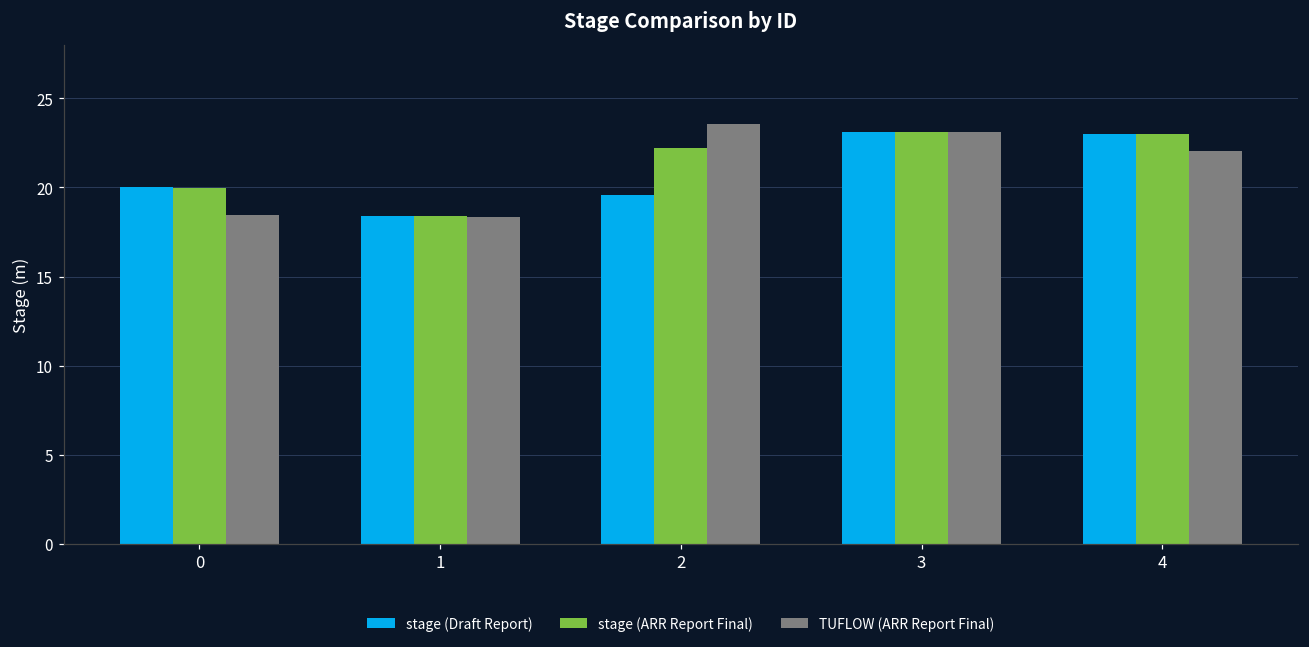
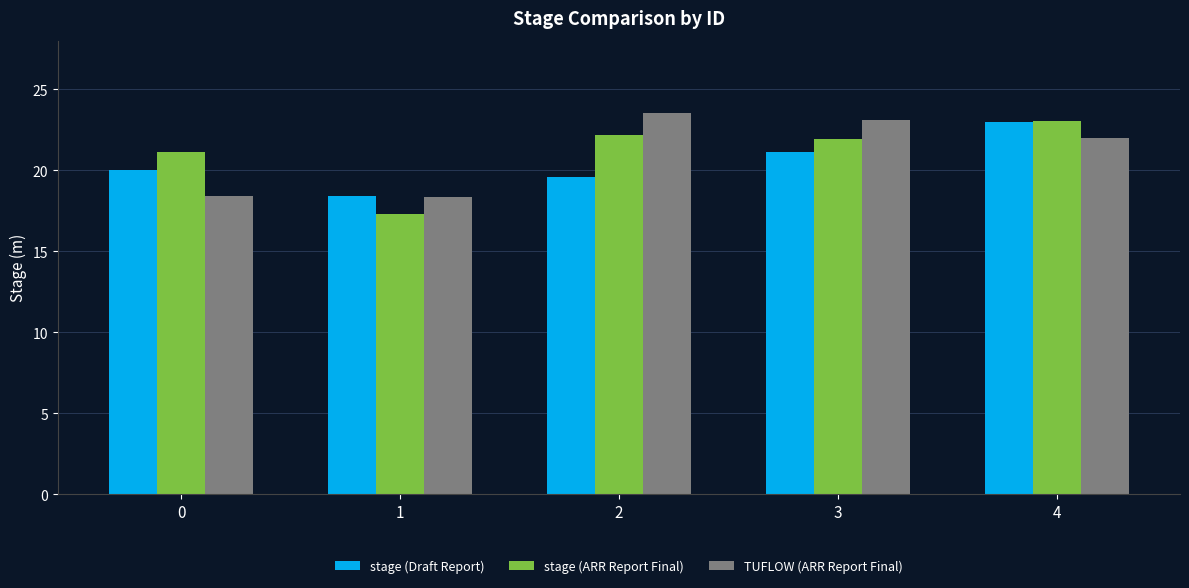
  {
    "stage (Draft Report)": {
      "0": 20.0,
      "1": 18.4,
      "2": 19.6,
-     "3": 23.1,
+     "3": 21.1,
      "4": 23.0
    },
    "stage (ARR Report Final)": {
-     "0": 20.0,
-     "1": 18.4,
+     "0": 21.1,
+     "1": 17.3,
      "2": 22.2,
-     "3": 23.1,
+     "3": 21.9,
      "4": 23.0
    },
    "TUFLOW (ARR Report Final)": {
      "0": 18.4,
      "1": 18.4,
      "2": 23.6,
      "3": 23.1,
      "4": 22.0
    }
  }
